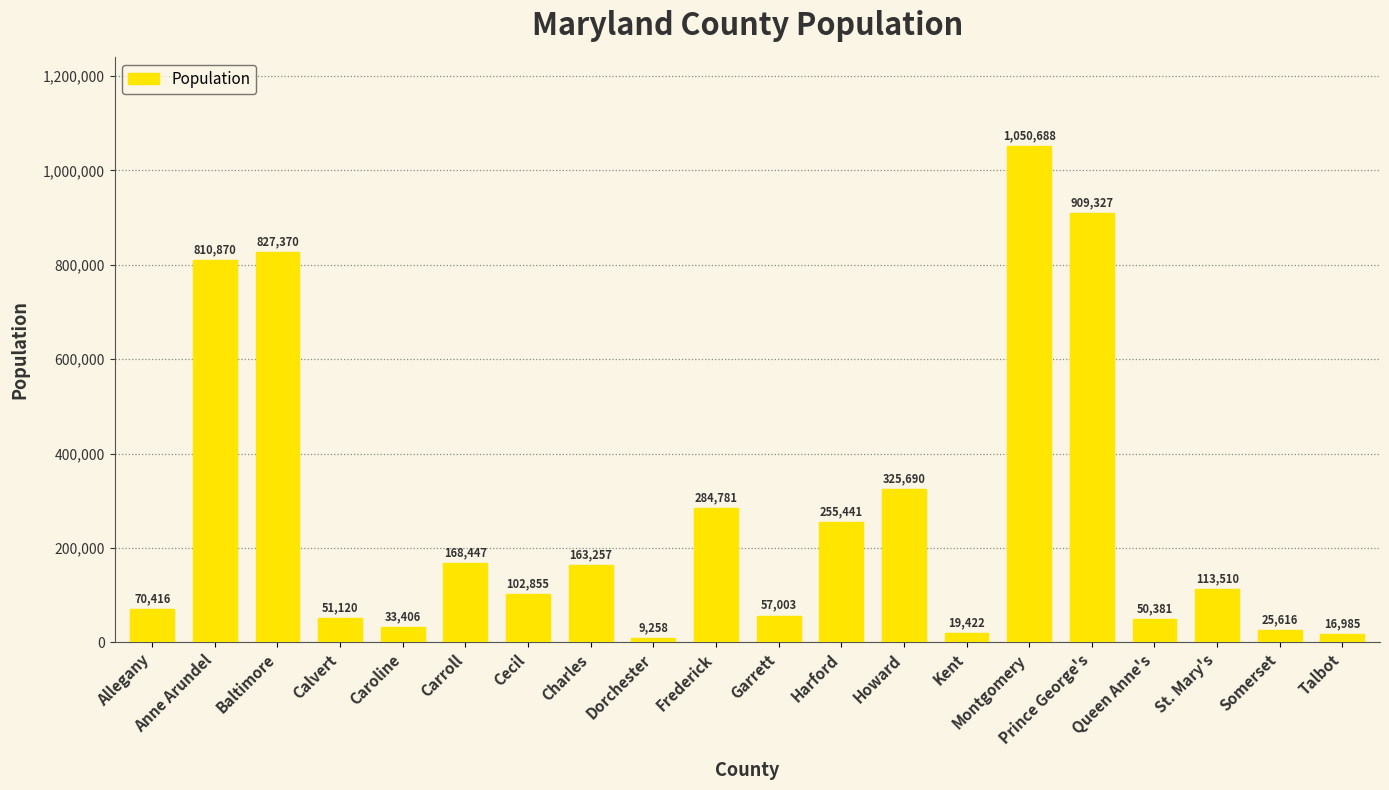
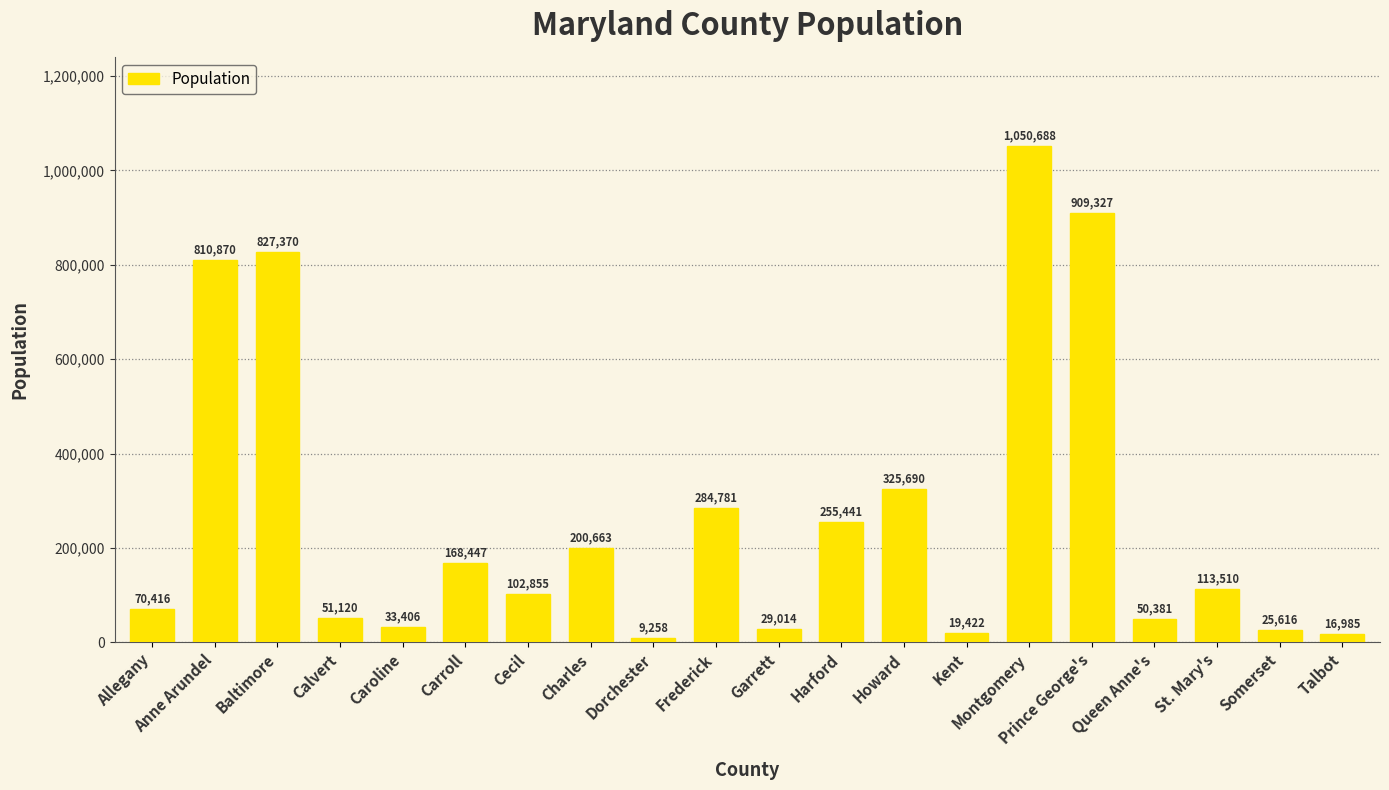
  {
    "Allegany": "70,416",
    "Anne Arundel": "810,870",
    "Baltimore": "827,370",
    "Calvert": "51,120",
    "Caroline": "33,406",
    "Carroll": "168,447",
    "Cecil": "102,855",
-   "Charles": "163,257",
+   "Charles": "200,663",
    "Dorchester": "9,258",
    "Frederick": "284,781",
-   "Garrett": "57,003",
+   "Garrett": "29,014",
    "Harford": "255,441",
    "Howard": "325,690",
    "Kent": "19,422",
    "Montgomery": "1,050,688",
    "Prince George's": "909,327",
    "Queen Anne's": "50,381",
    "St. Mary's": "113,510",
    "Somerset": "25,616",
    "Talbot": "16,985"
  }
